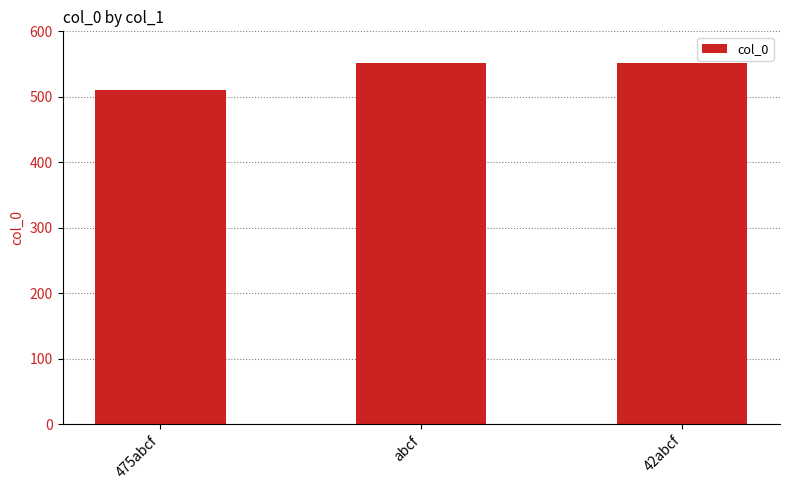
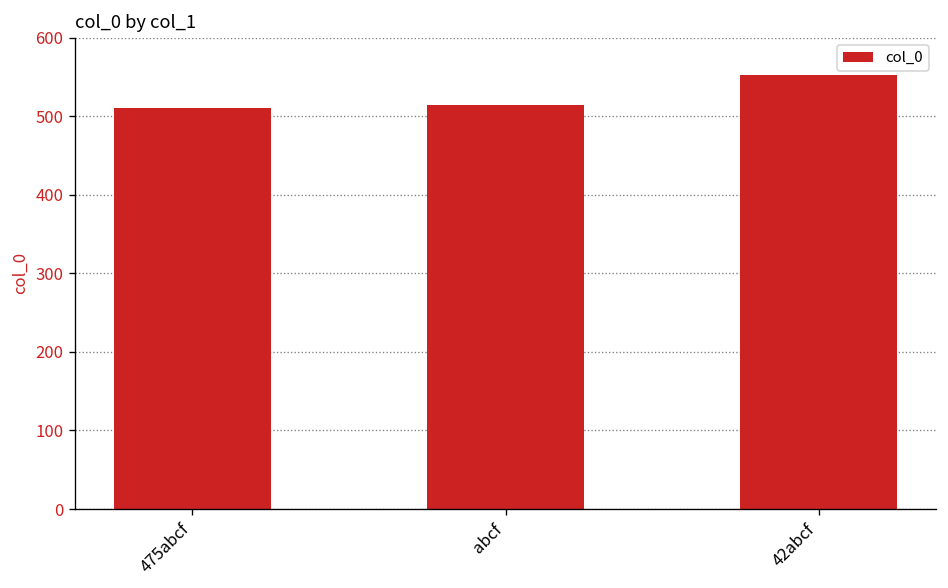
  {
    "475abcf": 510,
-   "abcf": 550,
+   "abcf": 510,
    "42abcf": 550
  }
